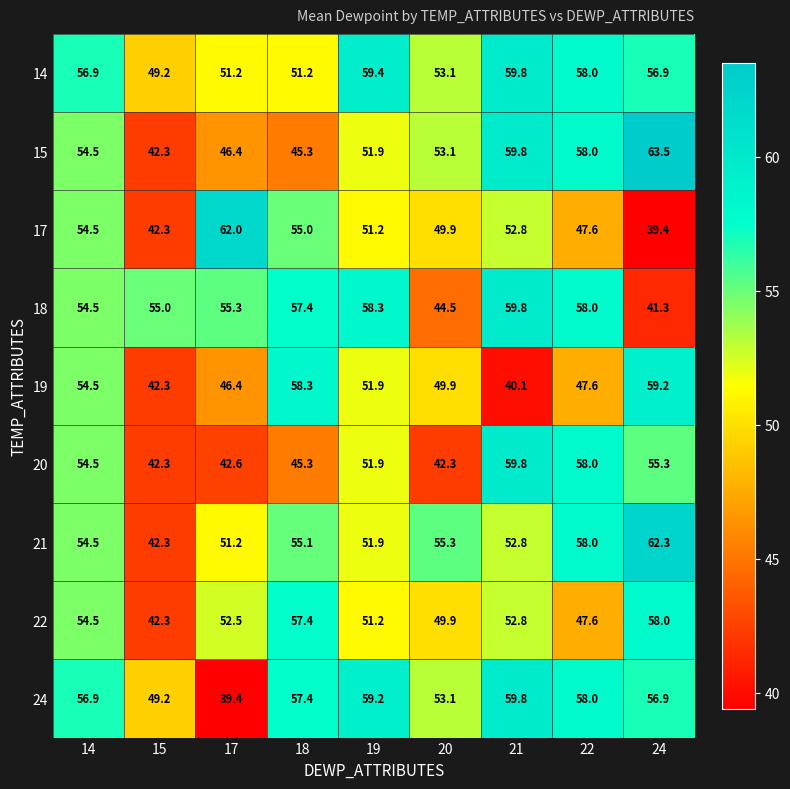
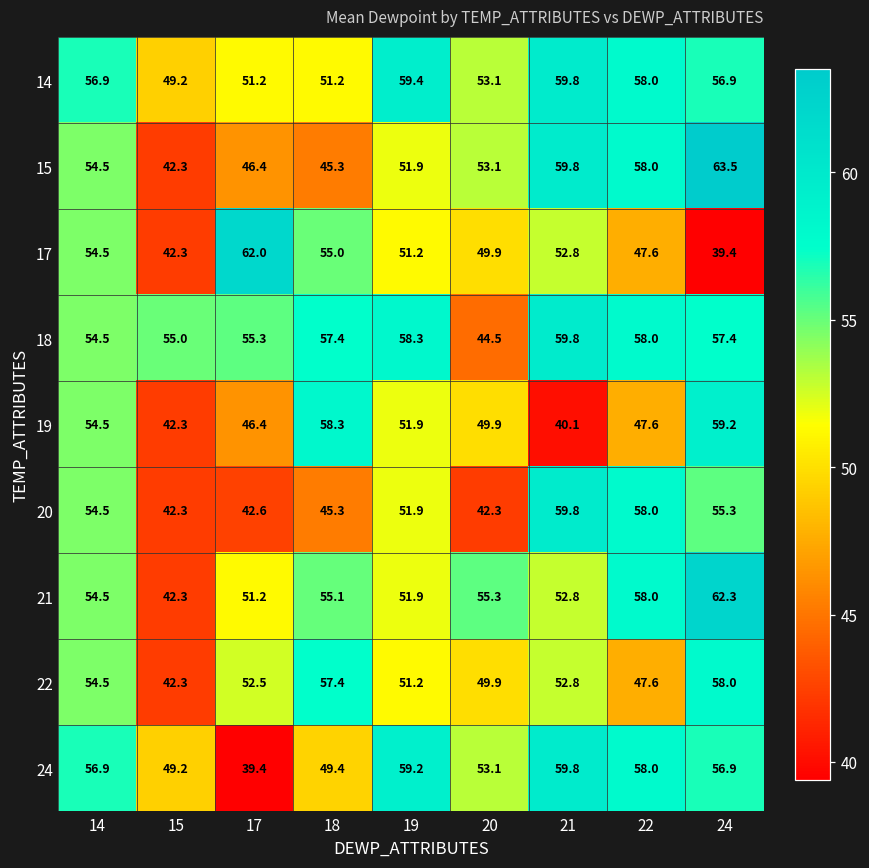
  {
    "14": {
      "14": 56.9,
      "15": 49.2,
      "17": 51.2,
      "18": 51.2,
      "19": 59.4,
      "20": 53.1,
      "21": 59.8,
      "22": 58.0,
      "24": 56.9
    },
    "15": {
      "14": 54.5,
      "15": 42.3,
      "17": 46.4,
      "18": 45.3,
      "19": 51.9,
      "20": 53.1,
      "21": 59.8,
      "22": 58.0,
      "24": 63.5
    },
    "17": {
      "14": 54.5,
      "15": 42.3,
      "17": 62.0,
      "18": 55.0,
      "19": 51.2,
      "20": 49.9,
      "21": 52.8,
      "22": 47.6,
      "24": 39.4
    },
    "18": {
      "14": 54.5,
      "15": 55.0,
      "17": 55.3,
      "18": 57.4,
      "19": 58.3,
      "20": 44.5,
      "21": 59.8,
      "22": 58.0,
-     "24": 41.3
+     "24": 57.4
    },
    "19": {
      "14": 54.5,
      "15": 42.3,
      "17": 46.4,
      "18": 58.3,
      "19": 51.9,
      "20": 49.9,
      "21": 40.1,
      "22": 47.6,
      "24": 59.2
    },
    "20": {
      "14": 54.5,
      "15": 42.3,
      "17": 42.6,
      "18": 45.3,
      "19": 51.9,
      "20": 42.3,
      "21": 59.8,
      "22": 58.0,
      "24": 55.3
    },
    "21": {
      "14": 54.5,
      "15": 42.3,
      "17": 51.2,
      "18": 55.1,
      "19": 51.9,
      "20": 55.3,
      "21": 52.8,
      "22": 58.0,
      "24": 62.3
    },
    "22": {
      "14": 54.5,
      "15": 42.3,
      "17": 52.5,
      "18": 57.4,
      "19": 51.2,
      "20": 49.9,
      "21": 52.8,
      "22": 47.6,
      "24": 58.0
    },
    "24": {
      "14": 56.9,
      "15": 49.2,
      "17": 39.4,
-     "18": 57.4,
+     "18": 49.4,
      "19": 59.2,
      "20": 53.1,
      "21": 59.8,
      "22": 58.0,
      "24": 56.9
    }
  }
